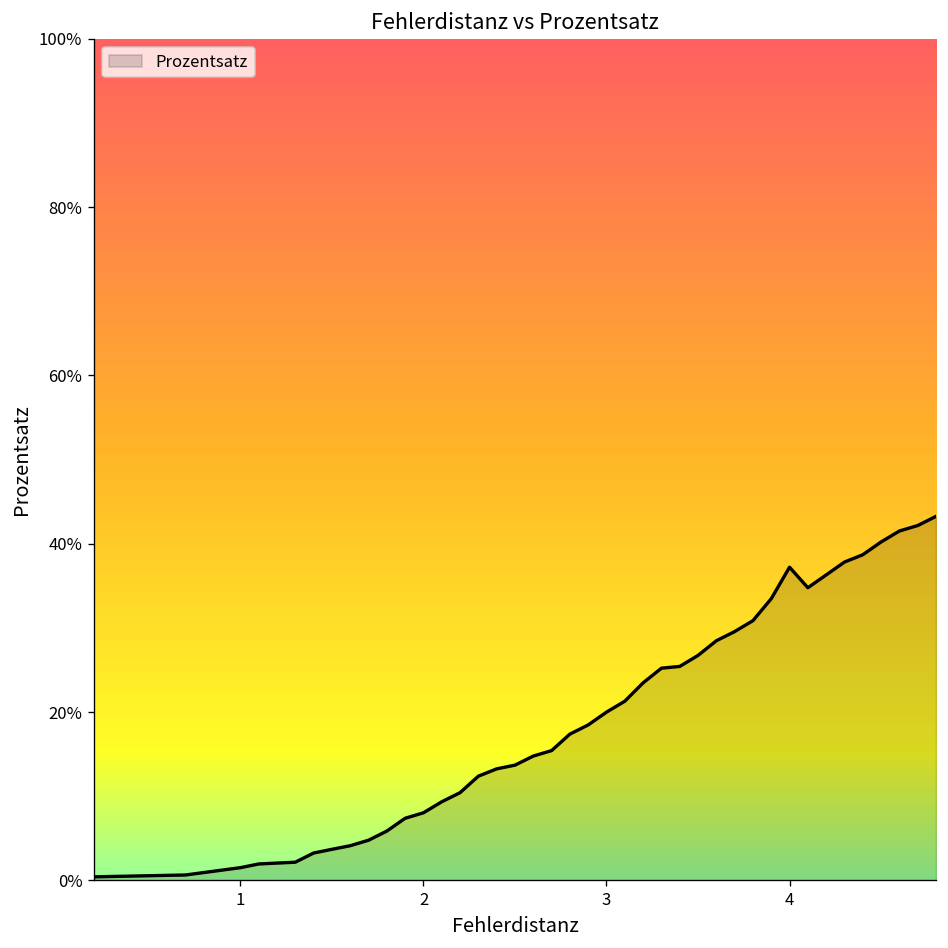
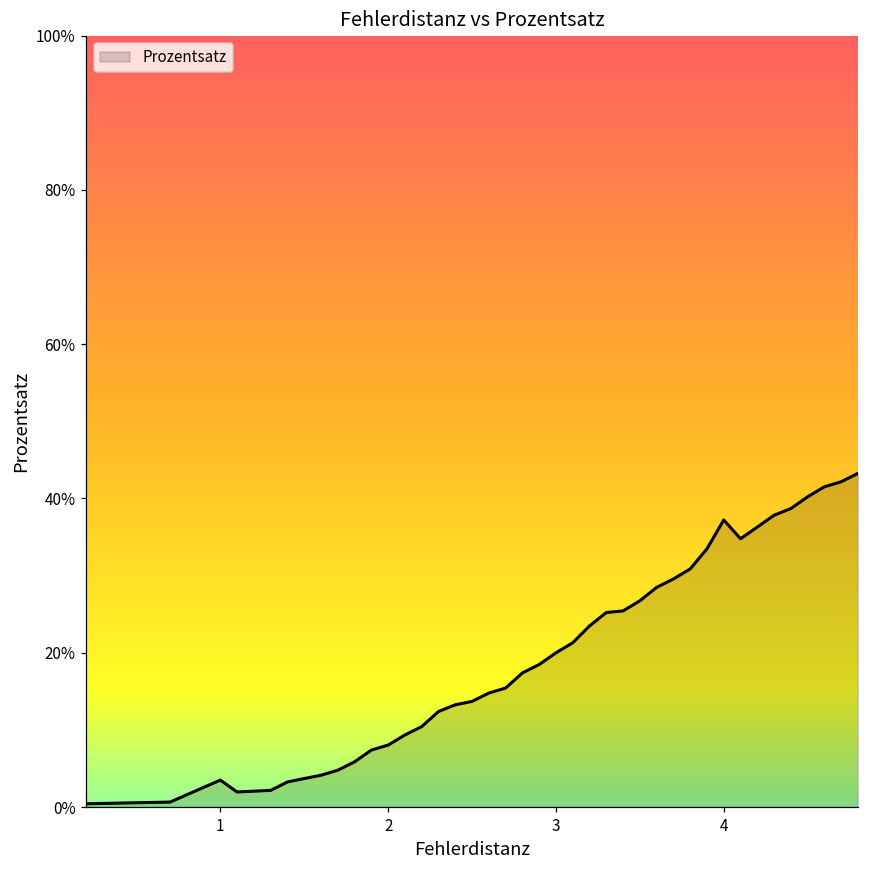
  {
-   "1": "2%",
+   "1": "4%",
    "2": "8%",
    "3": "20%",
    "4": "37%"
  }
